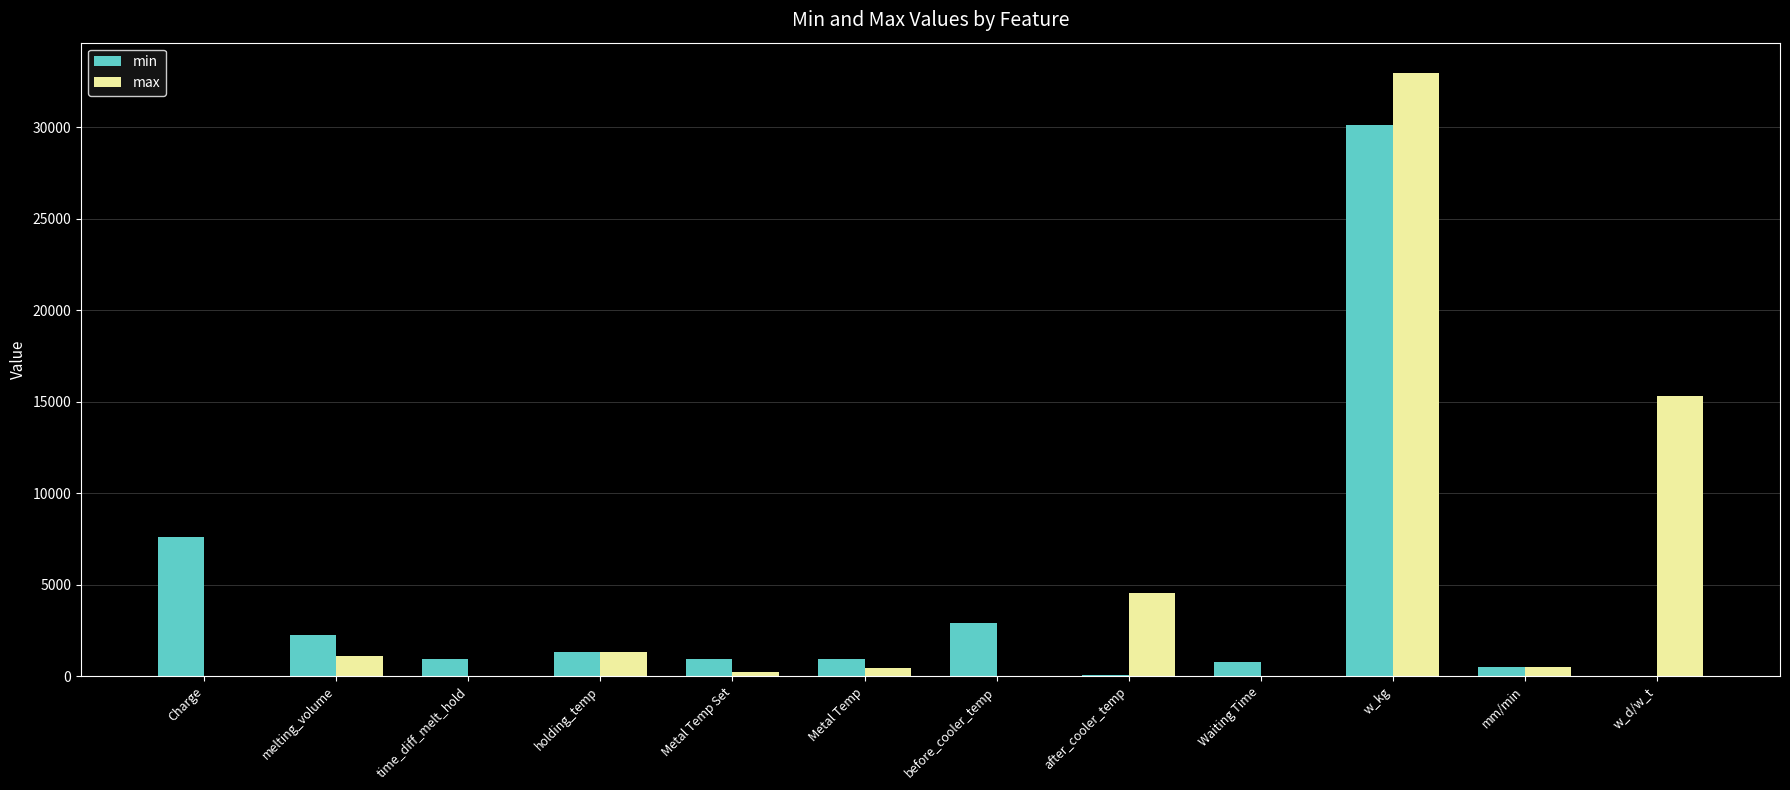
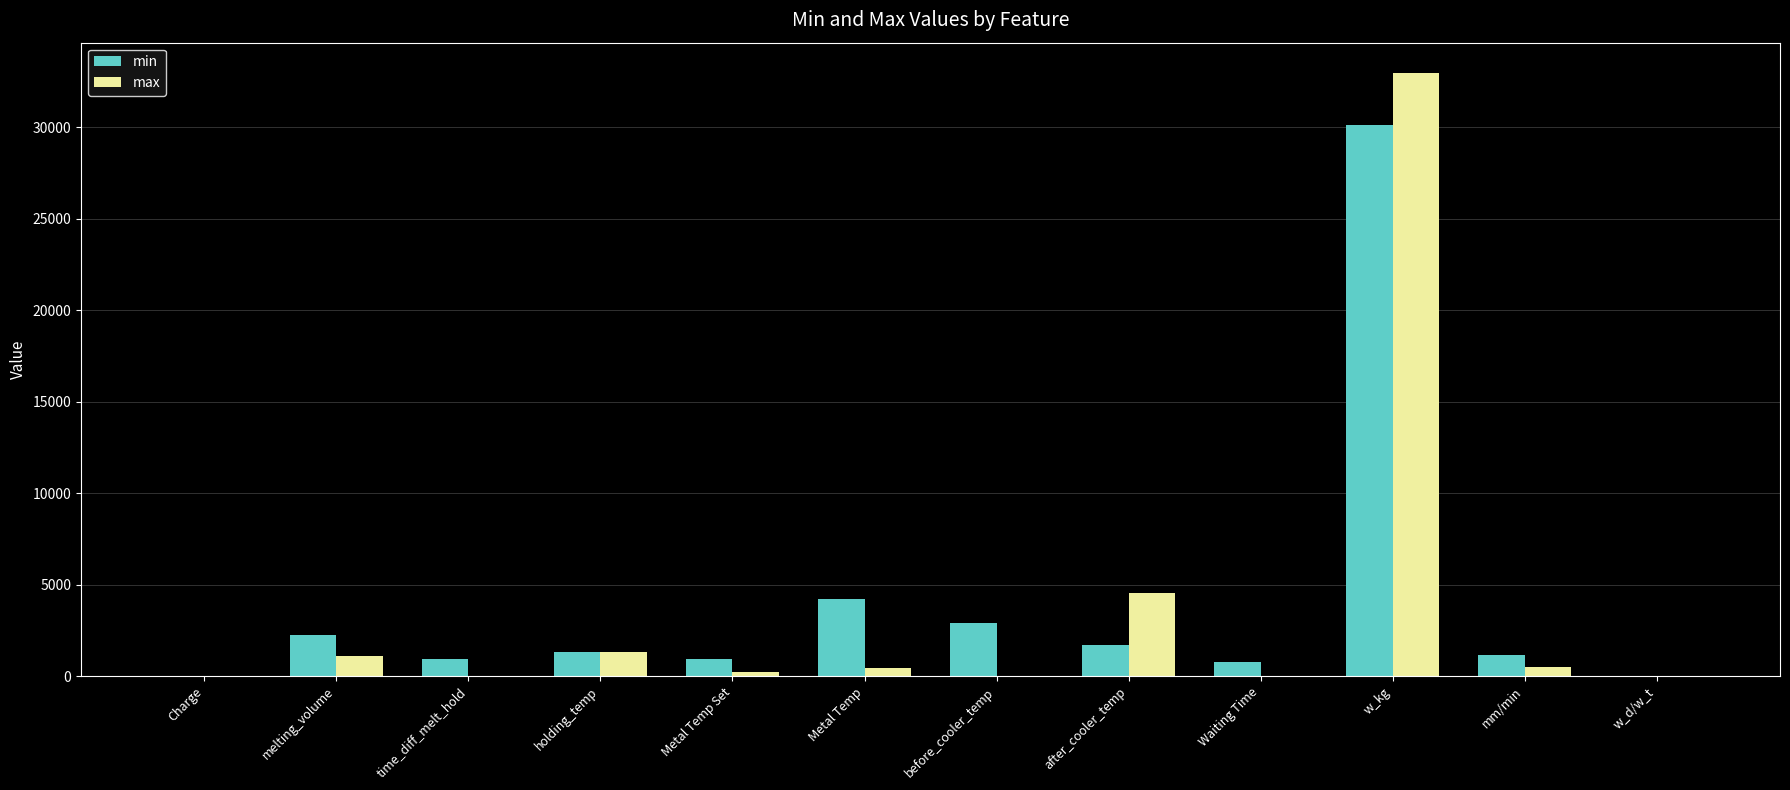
  {
    "min": {
-     "Charge": 7600,
+     "Charge": 0,
      "melting_volume": 2200,
      "time_diff_melt_hold": 1000,
      "holding_temp": 1300,
      "Metal Temp Set": 1000,
-     "Metal Temp": 1000,
+     "Metal Temp": 4200,
      "before_cooler_temp": 2900,
-     "after_cooler_temp": 100,
+     "after_cooler_temp": 1700,
      "Waiting Time": 800,
      "w_kg": 30100,
-     "mm/min": 500
+     "mm/min": 1200
    },
    "max": {
      "melting_volume": 1100,
      "holding_temp": 1300,
      "Metal Temp Set": 300,
      "Metal Temp": 400,
      "after_cooler_temp": 4500,
      "w_kg": 33000,
      "mm/min": 500,
-     "w_d/w_t": 15300
+     "w_d/w_t": 0
    }
  }
